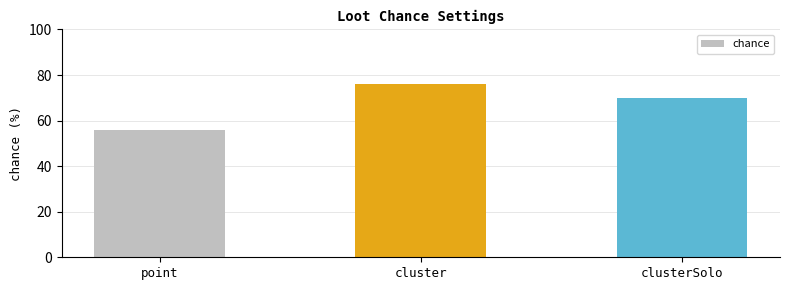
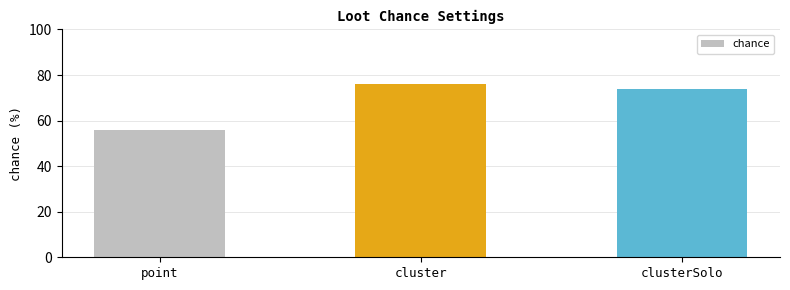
  {
    "point": 56,
    "cluster": 76,
-   "clusterSolo": 70
+   "clusterSolo": 74
  }
